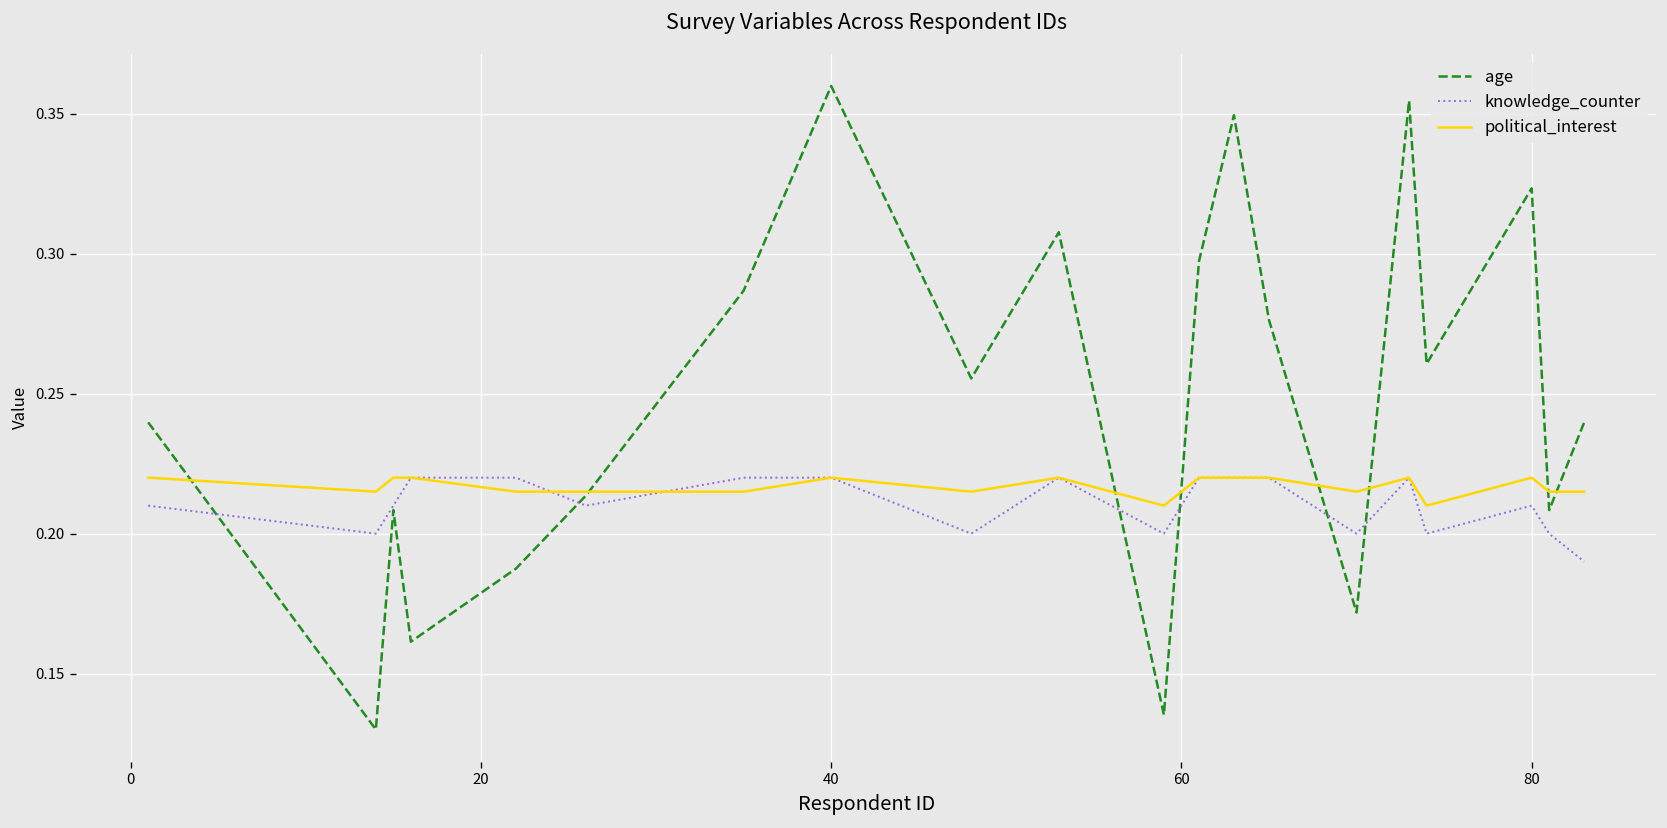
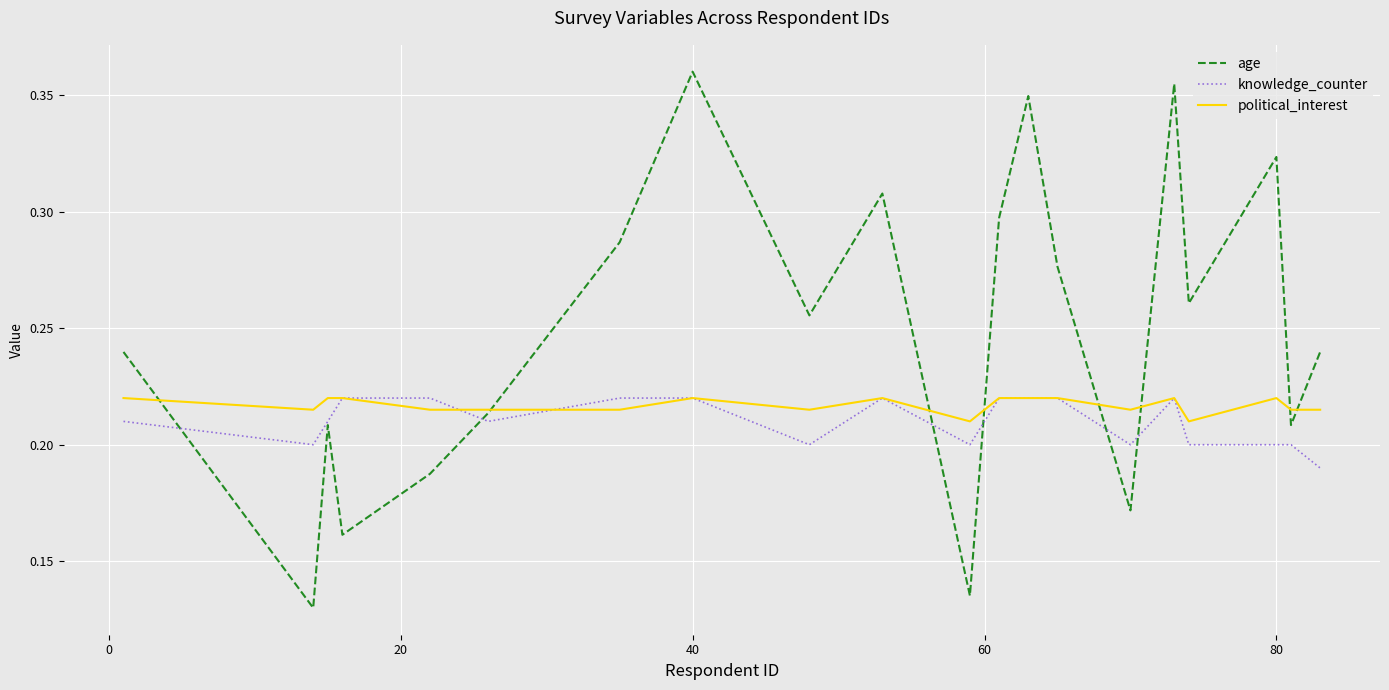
  {
    "age": {
      "40": 0.360,
      "80": 0.323
    },
    "knowledge_counter": {
-     "80": 0.210
+     "80": 0.200
    },
    "political_interest": {
      "80": 0.220
    }
  }
